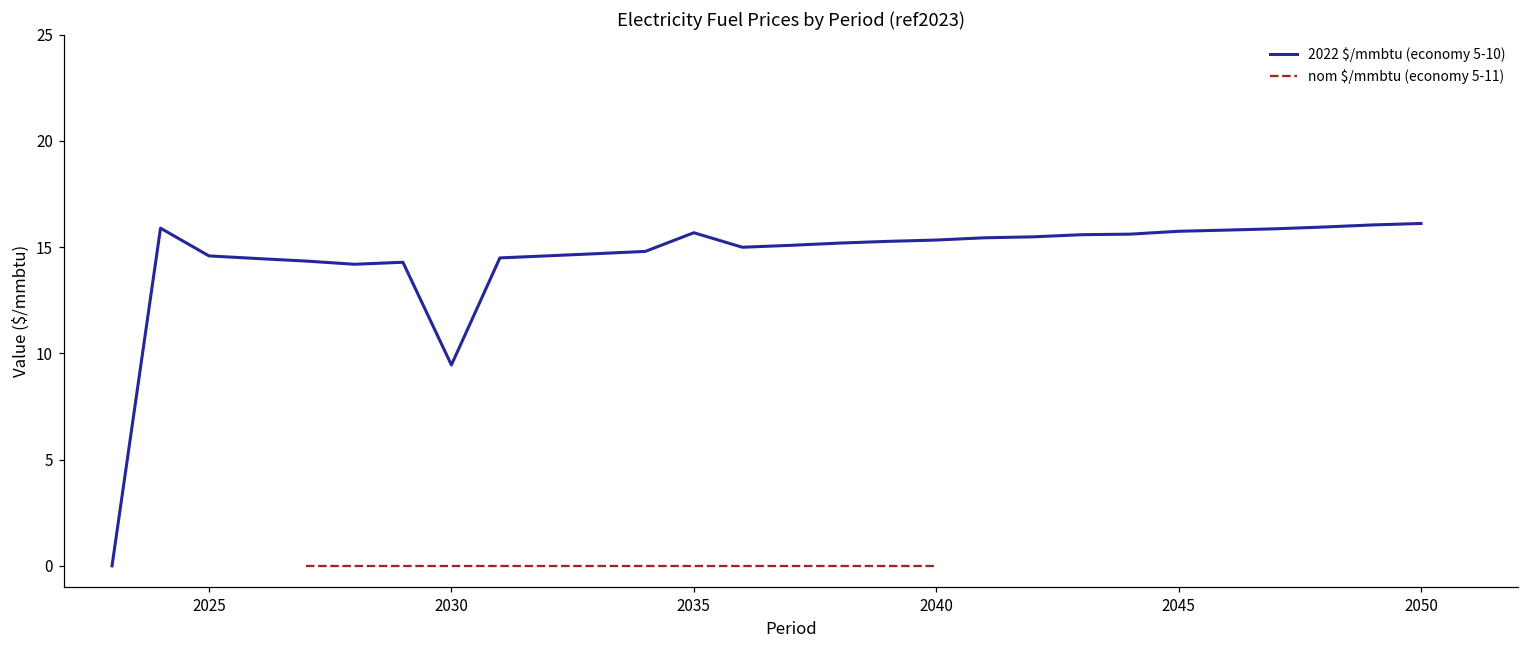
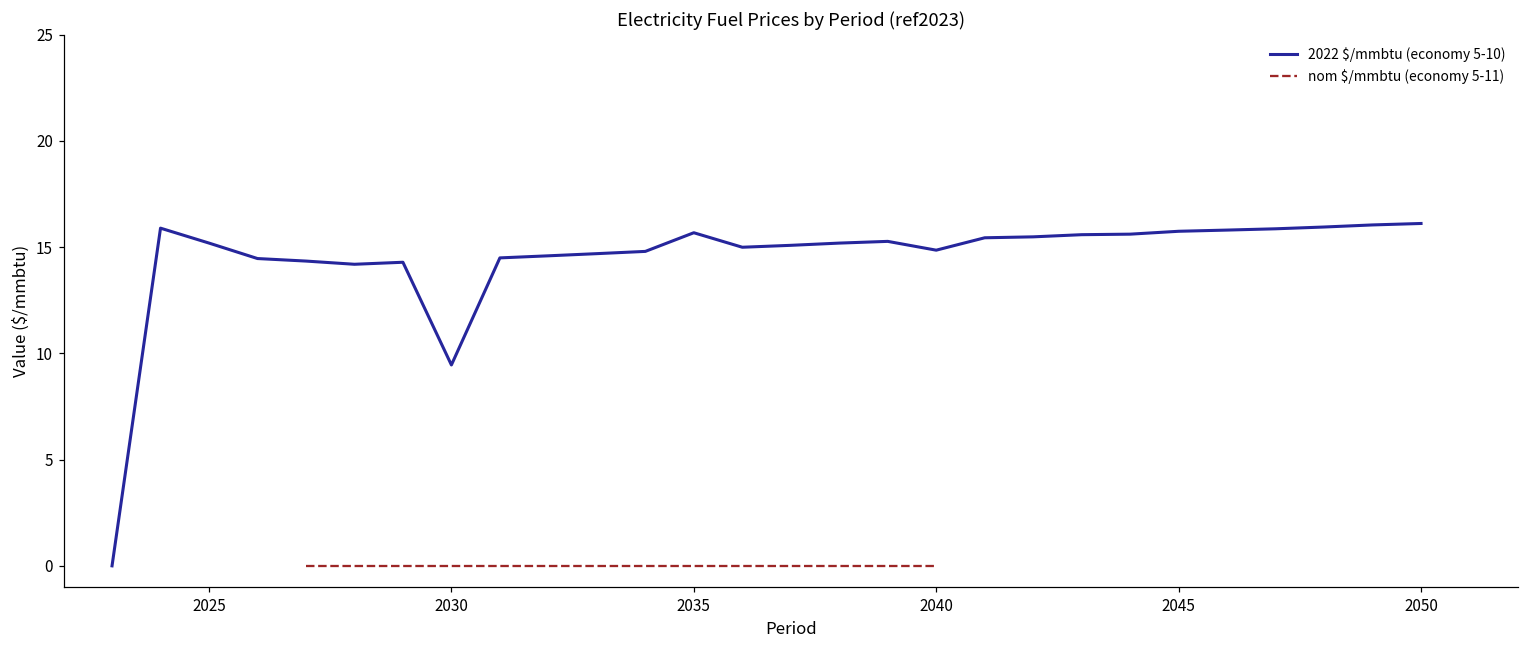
  {
    "2022 $/mmbtu (economy 5-10)": {
-     "2025": 14.6,
+     "2025": 15.2,
      "2030": 9.5,
      "2035": 15.7,
-     "2040": 15.3,
+     "2040": 14.9,
      "2045": 15.7,
      "2050": 16.1
    },
    "nom $/mmbtu (economy 5-11)": {
      "2030": 0.0,
      "2035": 0.0,
      "2040": 0.0
    }
  }
